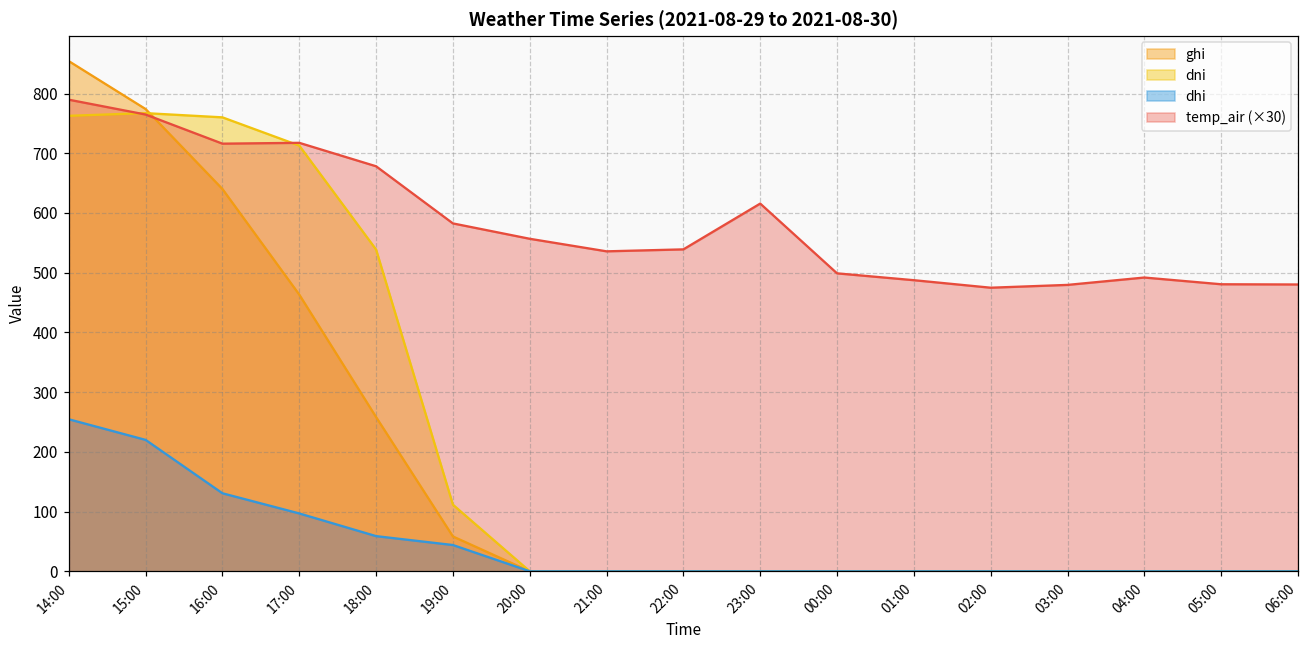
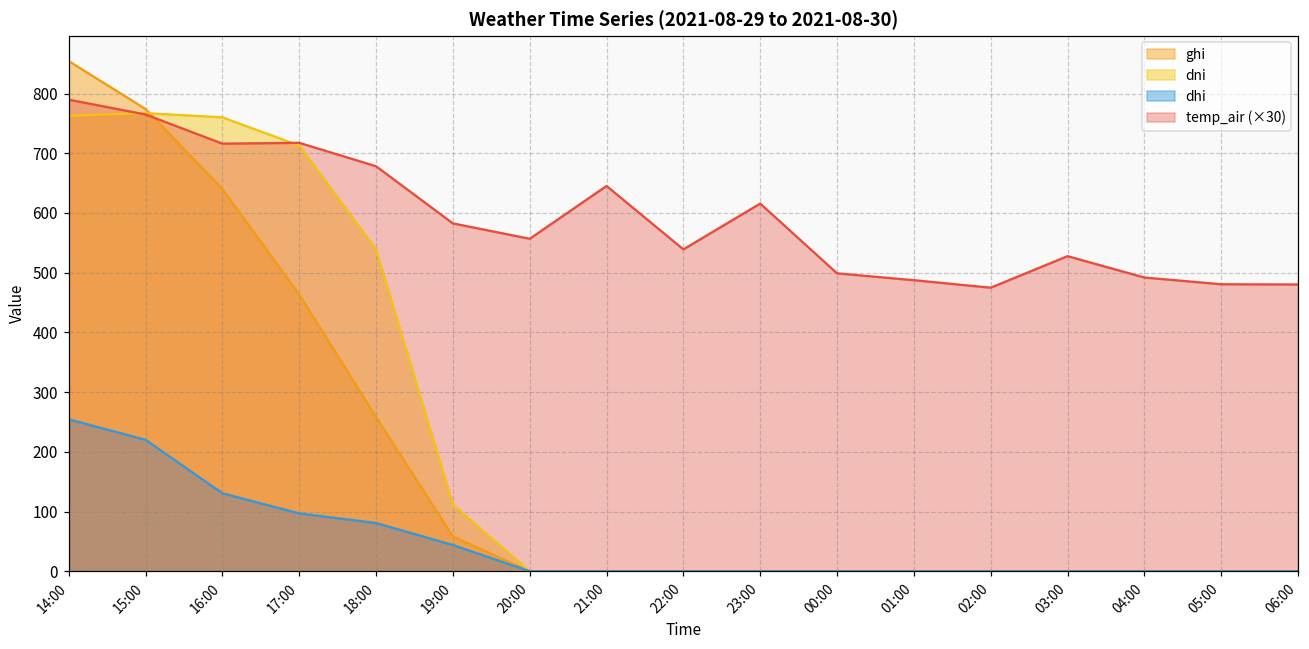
  {
    "dhi": {
      "14:00": 250,
      "15:00": 220,
      "16:00": 130,
      "17:00": 100,
-     "18:00": 60,
+     "18:00": 80,
      "19:00": 40
    },
    "temp_air (×30)": {
      "14:00": 790,
      "16:00": 720,
      "17:00": 720,
      "18:00": 680,
      "19:00": 580,
      "20:00": 560,
-     "21:00": 540,
+     "21:00": 650,
      "22:00": 540,
      "23:00": 620,
      "00:00": 500,
      "01:00": 490,
      "02:00": 470,
-     "03:00": 480,
+     "03:00": 530,
      "04:00": 490,
      "05:00": 480,
      "06:00": 480
    }
  }
